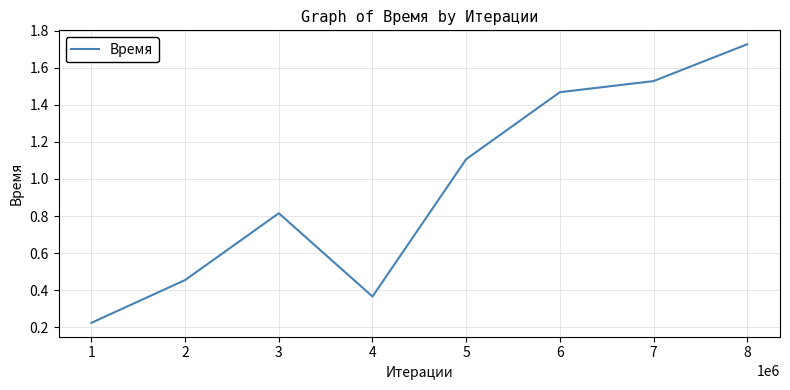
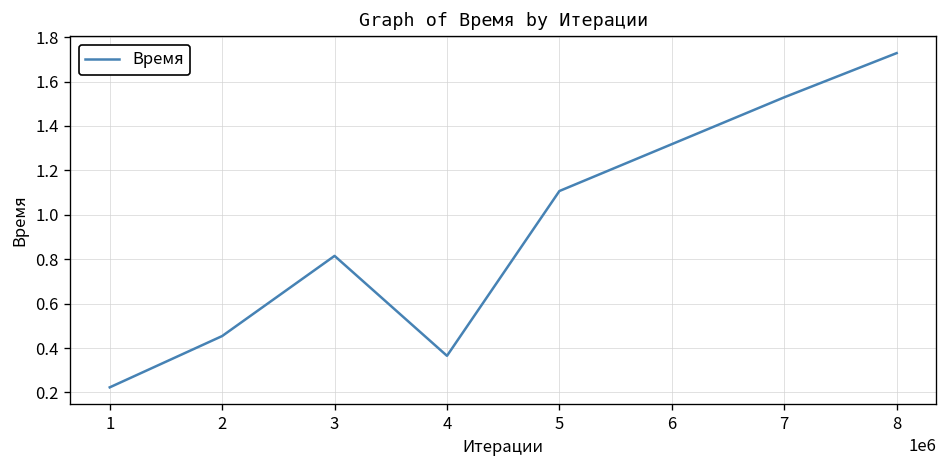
  {
    "1": 0.22,
    "2": 0.45,
    "3": 0.82,
    "4": 0.37,
    "5": 1.11,
-   "6": 1.47,
+   "6": 1.32,
    "7": 1.53,
    "8": 1.73
  }
